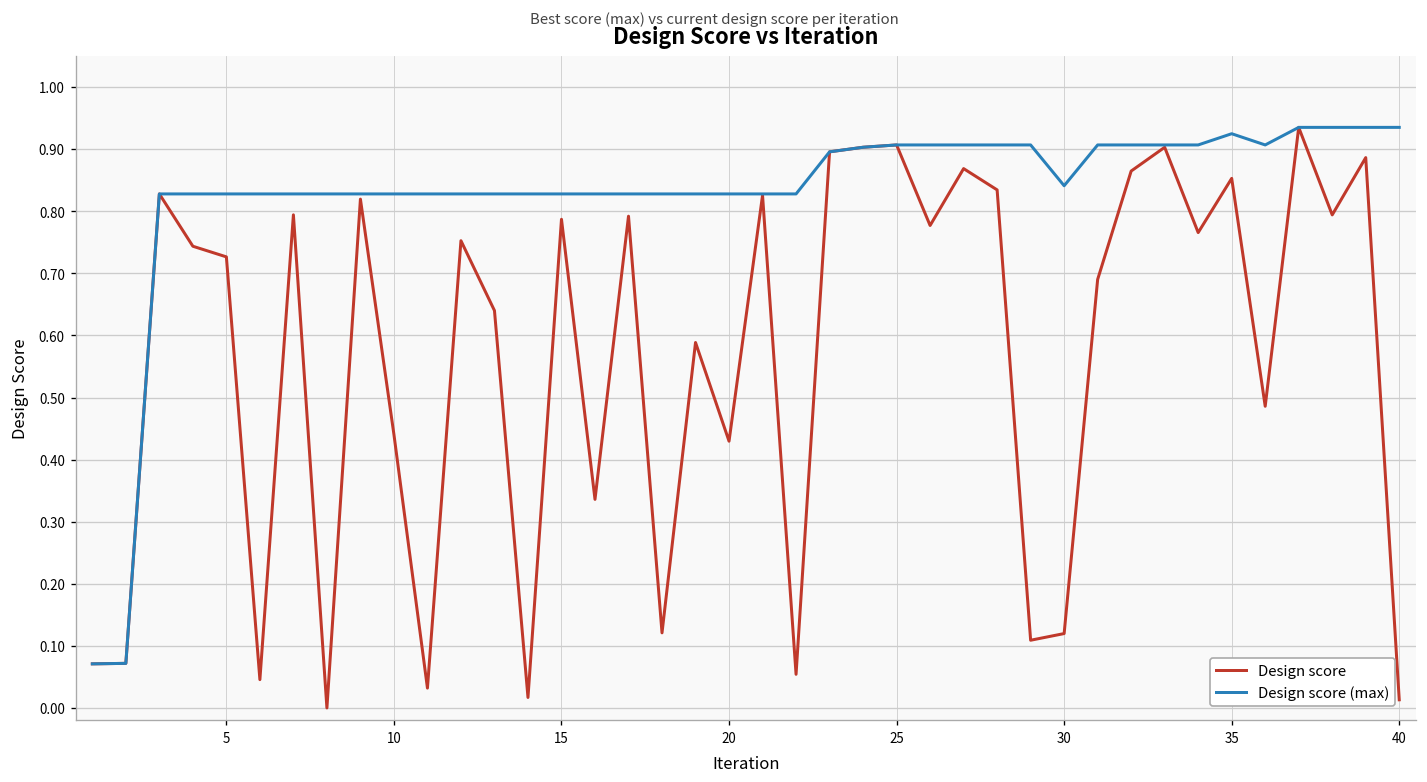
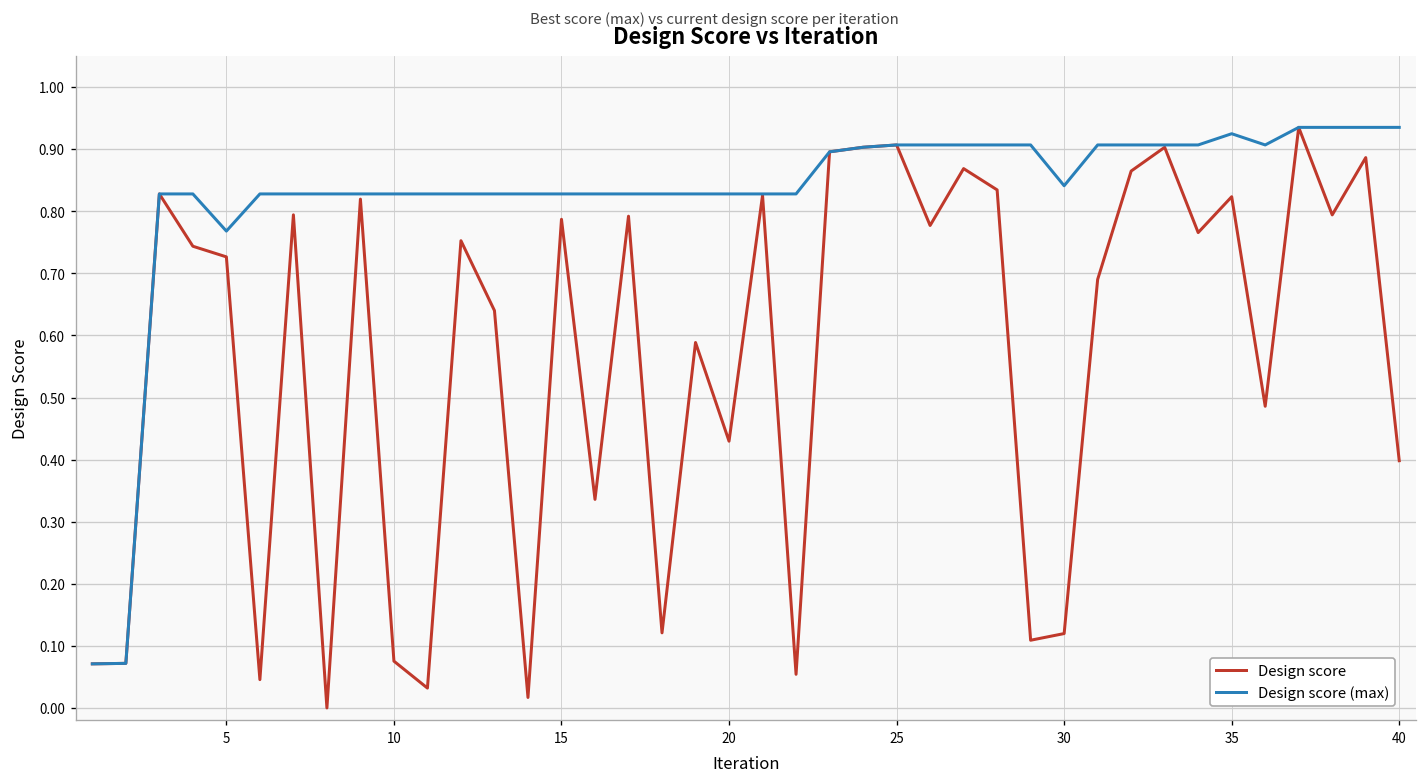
  {
    "Design score": {
      "5": 0.73,
-     "10": 0.44,
+     "10": 0.08,
      "15": 0.79,
      "20": 0.43,
      "30": 0.12,
-     "35": 0.85,
-     "40": 0.01
+     "35": 0.82,
+     "40": 0.40
    },
    "Design score (max)": {
-     "5": 0.83,
+     "5": 0.77,
      "10": 0.83,
      "15": 0.83,
      "20": 0.83,
      "30": 0.84,
      "35": 0.93,
      "40": 0.94
    }
  }
